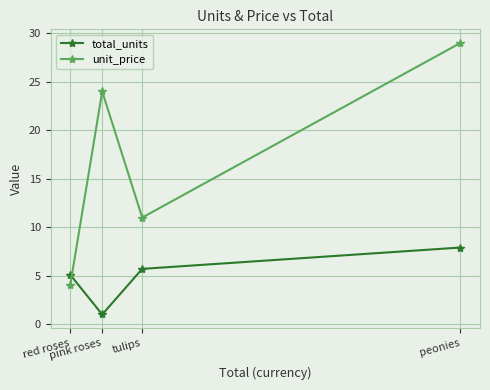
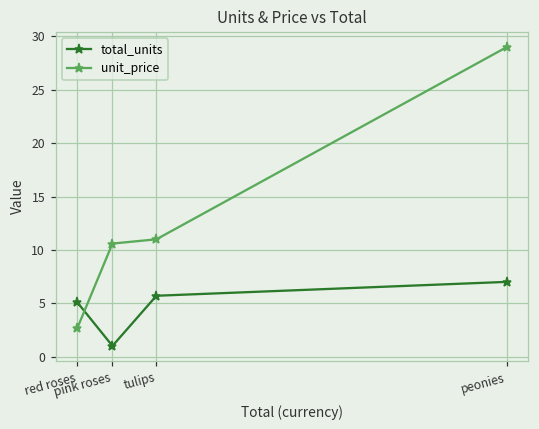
  {
    "total_units": {
      "red roses": 5,
      "pink roses": 1,
      "tulips": 6,
-     "peonies": 8
+     "peonies": 7
    },
    "unit_price": {
-     "red roses": 4,
-     "pink roses": 24,
+     "red roses": 3,
+     "pink roses": 11,
      "tulips": 11,
      "peonies": 29
    }
  }
